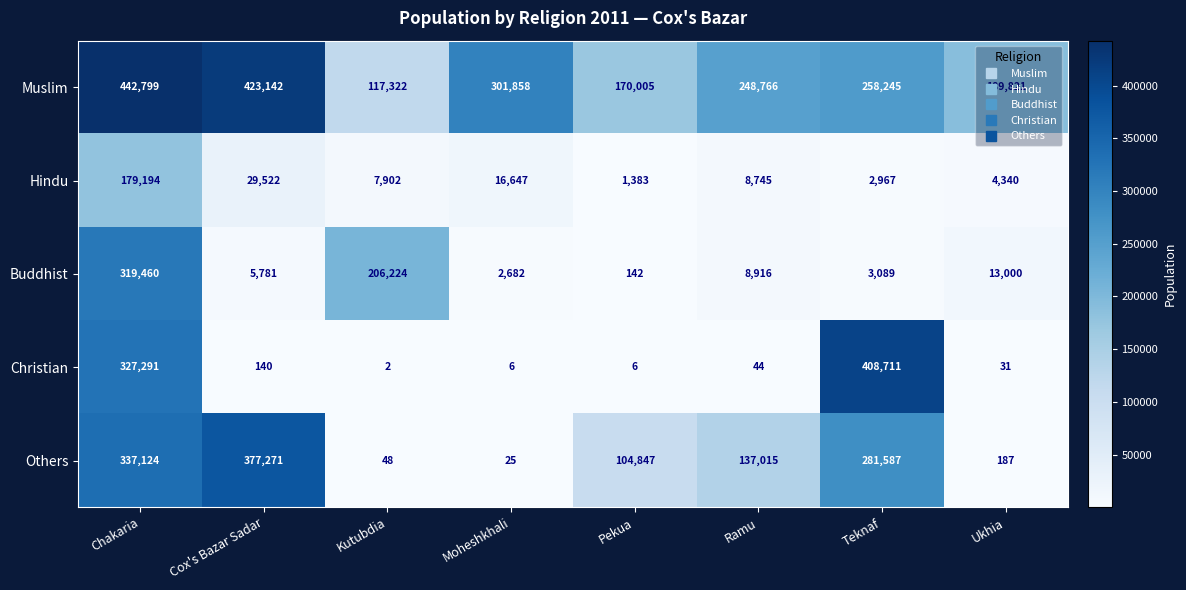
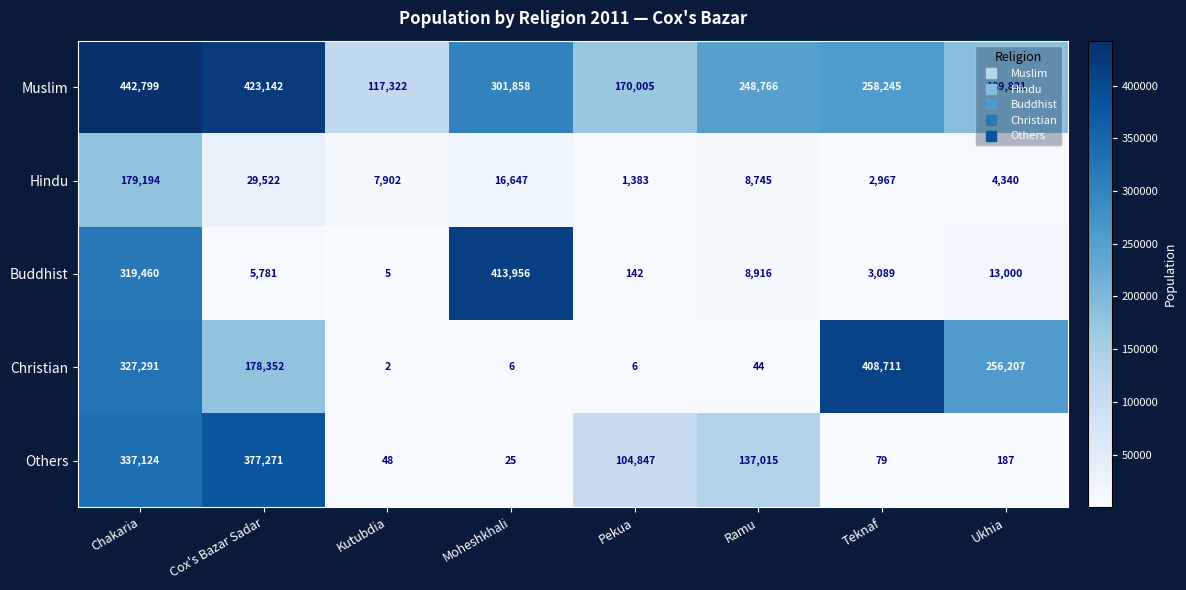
  {
    "Muslim": {
      "Chakaria": "442,799",
      "Cox's Bazar Sadar": "423,142",
      "Kutubdia": "117,322",
      "Moheshkhali": "301,858",
      "Pekua": "170,005",
      "Ramu": "248,766",
      "Teknaf": "258,245"
    },
    "Hindu": {
      "Chakaria": "179,194",
      "Cox's Bazar Sadar": "29,522",
      "Kutubdia": "7,902",
      "Moheshkhali": "16,647",
      "Pekua": "1,383",
      "Ramu": "8,745",
      "Teknaf": "2,967",
      "Ukhia": "4,340"
    },
    "Buddhist": {
      "Chakaria": "319,460",
      "Cox's Bazar Sadar": "5,781",
-     "Kutubdia": "206,224",
-     "Moheshkhali": "2,682",
+     "Kutubdia": "5",
+     "Moheshkhali": "413,956",
      "Pekua": "142",
      "Ramu": "8,916",
      "Teknaf": "3,089",
      "Ukhia": "13,000"
    },
    "Christian": {
      "Chakaria": "327,291",
-     "Cox's Bazar Sadar": "140",
+     "Cox's Bazar Sadar": "178,352",
      "Kutubdia": "2",
      "Moheshkhali": "6",
      "Pekua": "6",
      "Ramu": "44",
      "Teknaf": "408,711",
-     "Ukhia": "31"
+     "Ukhia": "256,207"
    },
    "Others": {
      "Chakaria": "337,124",
      "Cox's Bazar Sadar": "377,271",
      "Kutubdia": "48",
      "Moheshkhali": "25",
      "Pekua": "104,847",
      "Ramu": "137,015",
-     "Teknaf": "281,587",
+     "Teknaf": "79",
      "Ukhia": "187"
    }
  }
